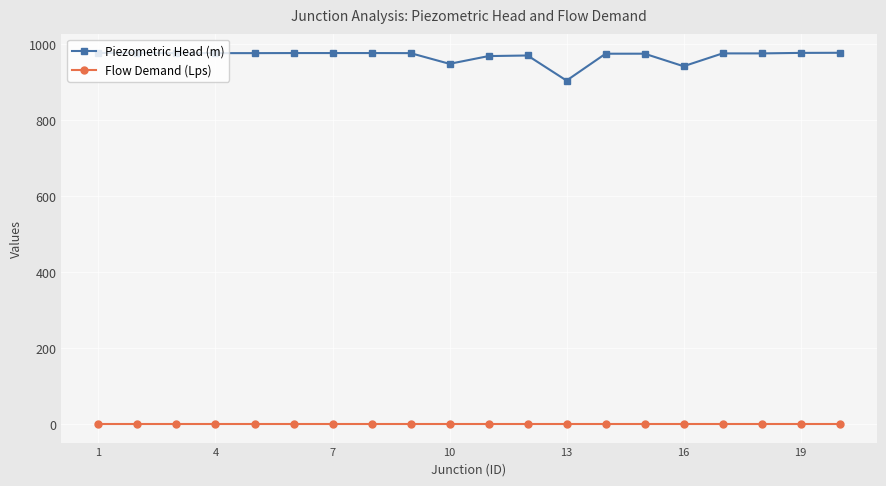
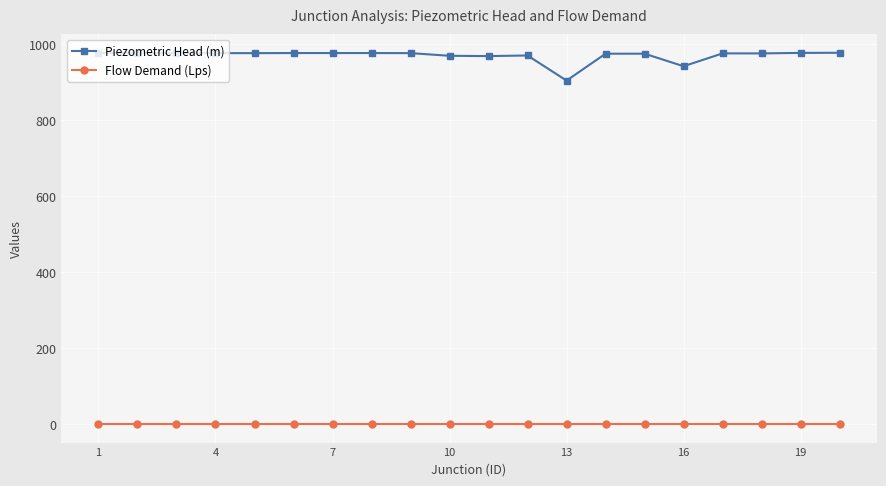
  {
    "Piezometric Head (m)": {
      "7": 980,
-     "10": 950,
+     "10": 970,
      "13": 900,
      "16": 940,
      "19": 980
    },
    "Flow Demand (Lps)": {
      "1": 0,
      "4": 0,
      "7": 0,
      "10": 0,
      "13": 0,
      "16": 0,
      "19": 0
    }
  }
